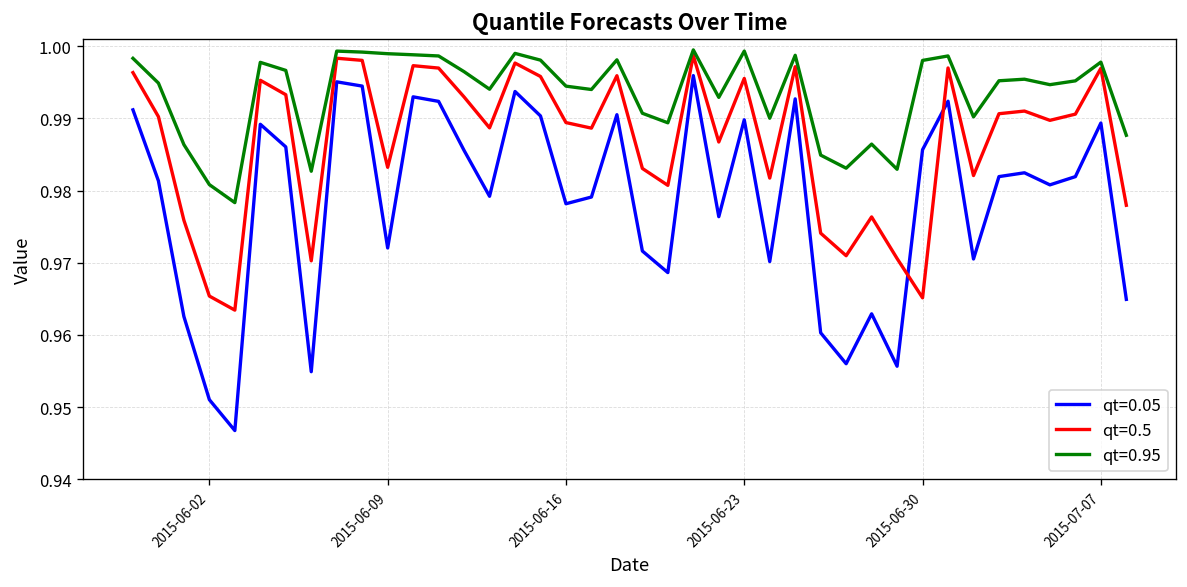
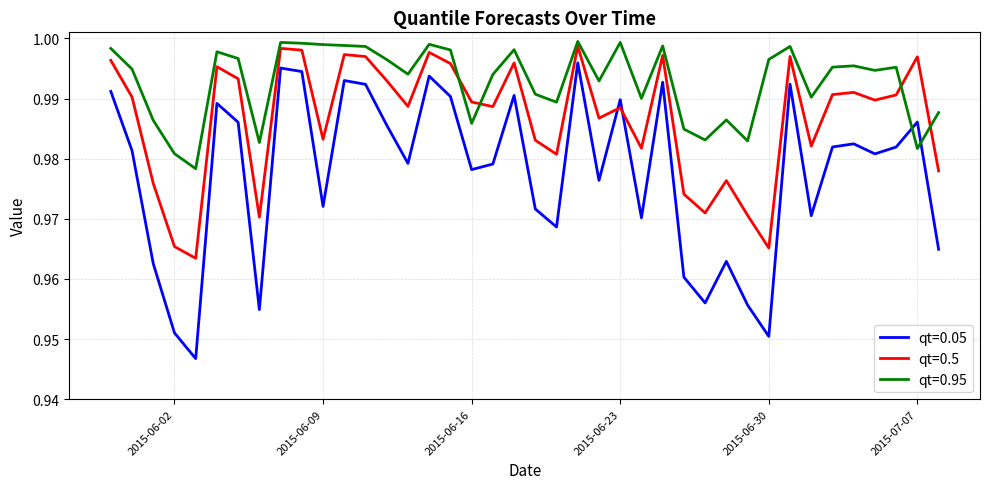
  {
    "qt=0.05": {
      "2015-06-02": 0.951,
      "2015-06-09": 0.972,
      "2015-06-16": 0.978,
      "2015-06-23": 0.990,
-     "2015-06-30": 0.986,
-     "2015-07-07": 0.989
+     "2015-06-30": 0.950,
+     "2015-07-07": 0.986
    },
    "qt=0.5": {
      "2015-06-02": 0.965,
      "2015-06-09": 0.983,
      "2015-06-16": 0.989,
-     "2015-06-23": 0.996,
+     "2015-06-23": 0.988,
      "2015-06-30": 0.965,
      "2015-07-07": 0.997
    },
    "qt=0.95": {
      "2015-06-02": 0.981,
      "2015-06-09": 0.999,
-     "2015-06-16": 0.994,
+     "2015-06-16": 0.986,
      "2015-06-23": 0.999,
-     "2015-06-30": 0.998,
-     "2015-07-07": 0.998
+     "2015-06-30": 0.996,
+     "2015-07-07": 0.982
    }
  }
